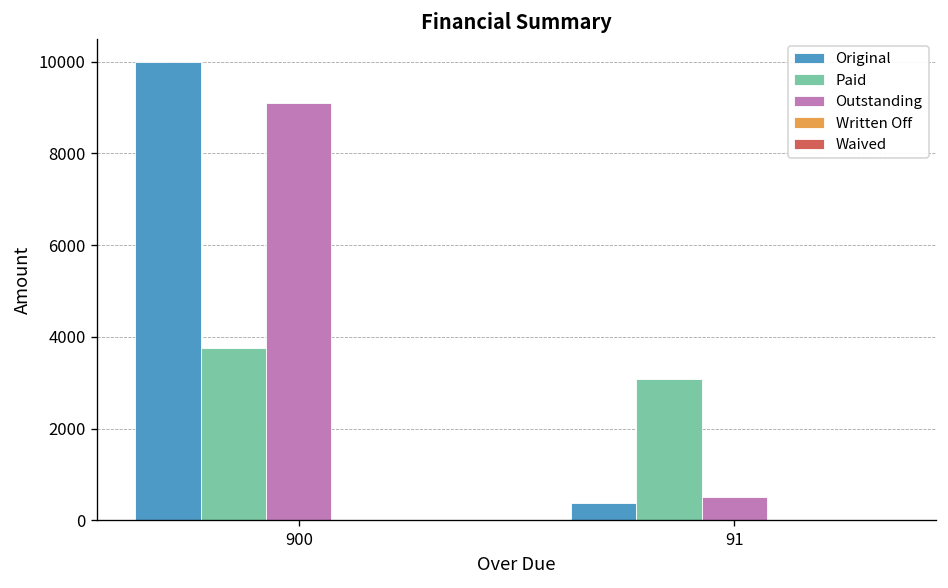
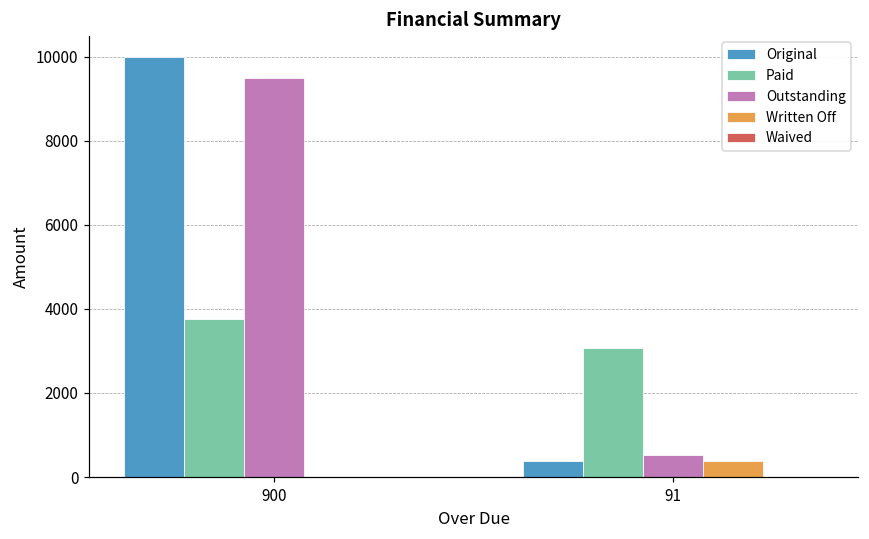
  {
    "Original": {
      "900": 10000,
      "91": 400
    },
    "Paid": {
      "900": 3800,
      "91": 3100
    },
    "Outstanding": {
-     "900": 9100,
+     "900": 9500,
      "91": 500
    },
    "Written Off": {
      "900": 0,
-     "91": 0
+     "91": 400
    },
    "Waived": {
      "900": 0,
      "91": 0
    }
  }
